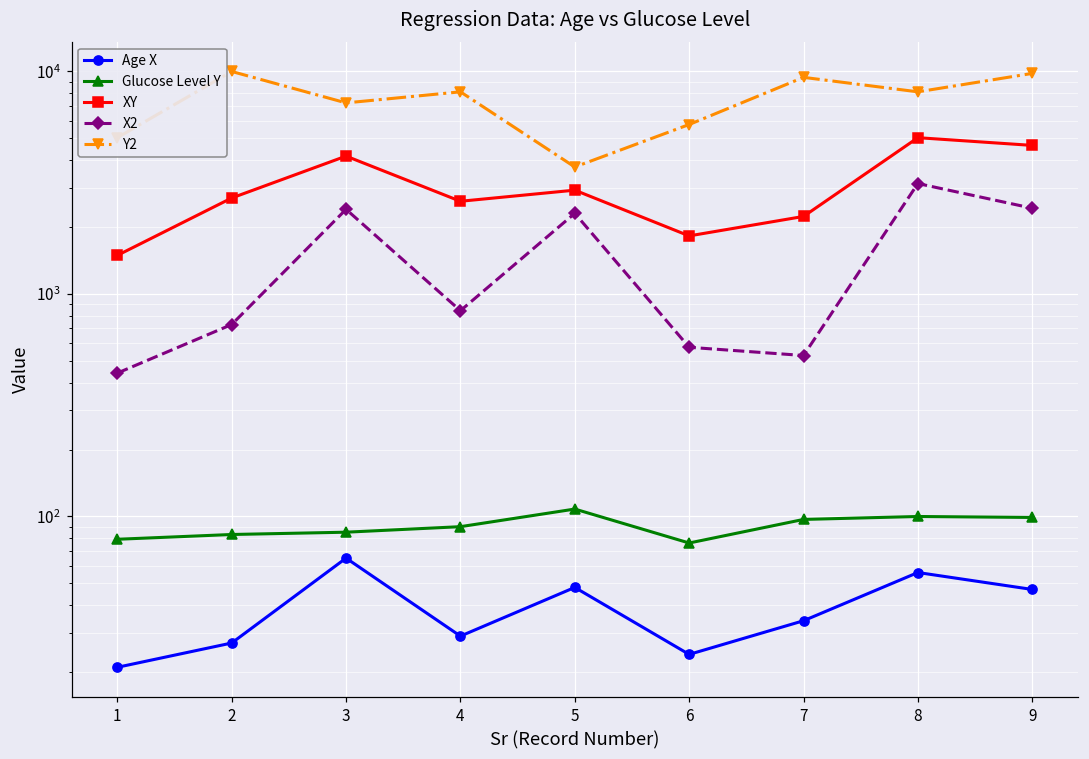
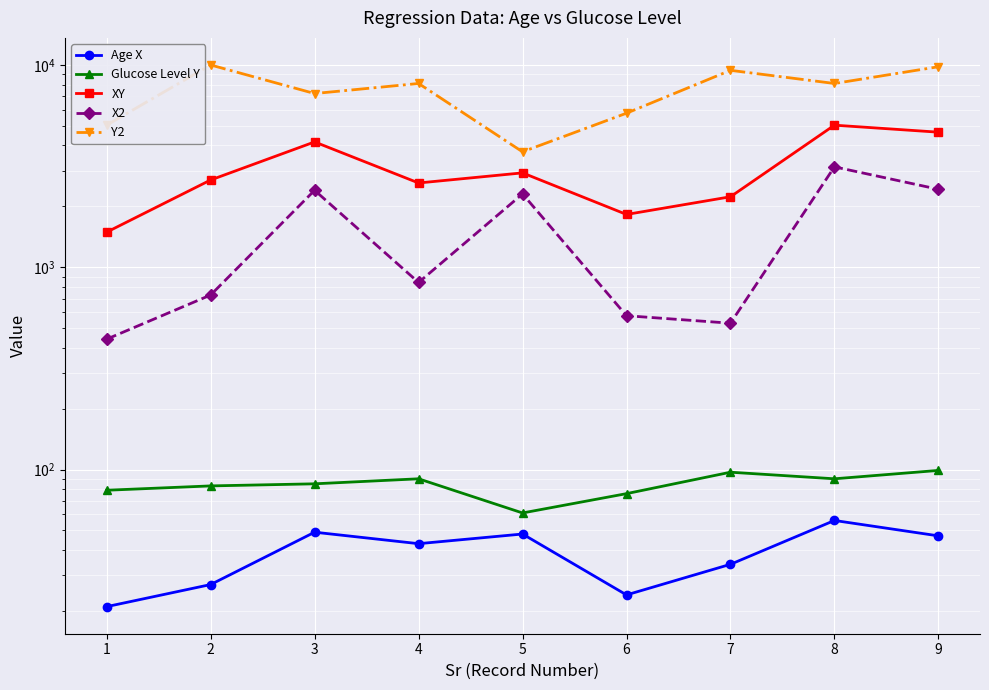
  {
    "Age X": {
      "1": 21,
      "2": 27,
-     "3": 65,
-     "4": 29,
+     "3": 49,
+     "4": 43,
      "5": 48,
      "6": 24,
      "7": 34,
      "8": 56,
      "9": 47
    },
    "Glucose Level Y": {
      "1": 79,
      "2": 83,
      "3": 85,
      "4": 90,
-     "5": 110,
+     "5": 61,
      "6": 76,
      "7": 100,
-     "8": 100,
+     "8": 90,
      "9": 100
    },
    "XY": {
      "1": 1500,
      "2": 2700,
      "3": 4200,
      "4": 2600,
      "5": 2900,
      "6": 1800,
      "7": 2200,
      "8": 5000,
      "9": 4700
    },
    "X2": {
      "1": 440,
      "2": 730,
      "3": 2400,
      "4": 840,
      "5": 2300,
      "6": 580,
      "7": 530,
      "8": 3100,
      "9": 2400
    },
    "Y2": {
      "2": 10000,
      "3": 7200,
      "4": 8100,
      "5": 3700,
      "6": 5800,
      "7": 9000,
      "8": 8100,
      "9": 10000
    }
  }
